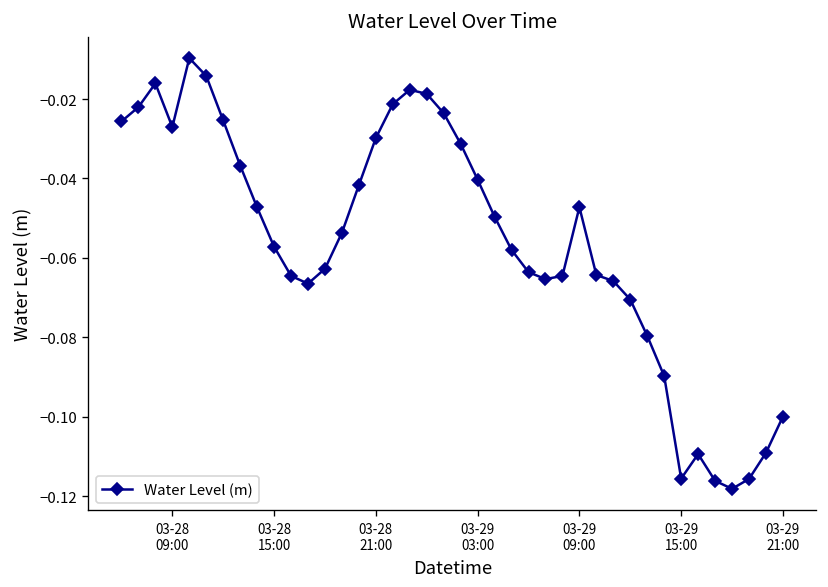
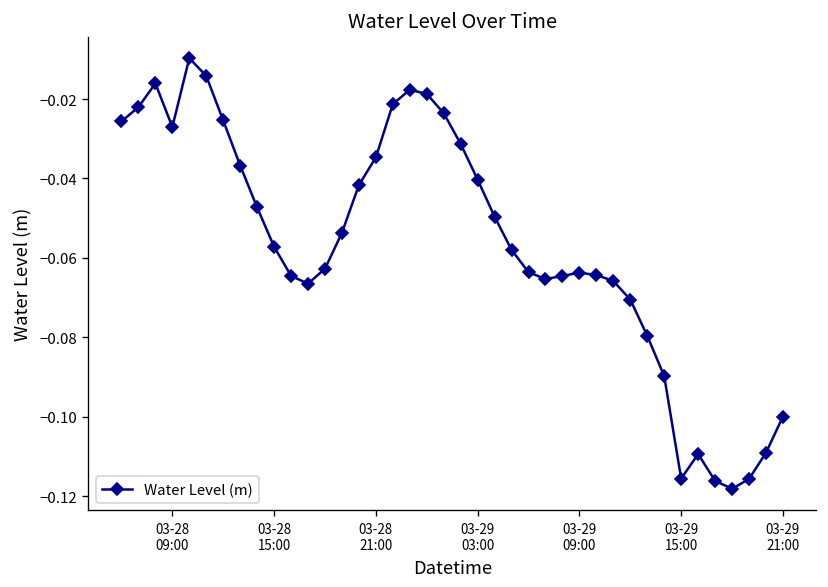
  {
    "03-28 09:00": -0.027,
    "03-28 15:00": -0.057,
-   "03-28 21:00": -0.030,
+   "03-28 21:00": -0.035,
    "03-29 03:00": -0.040,
-   "03-29 09:00": -0.047,
+   "03-29 09:00": -0.064,
    "03-29 15:00": -0.116,
    "03-29 21:00": -0.100
  }
